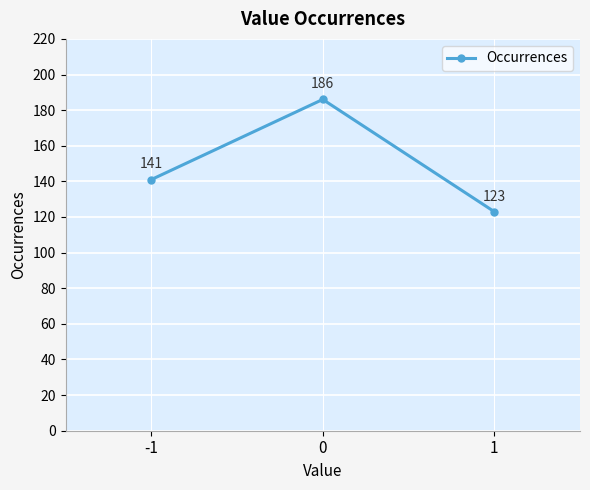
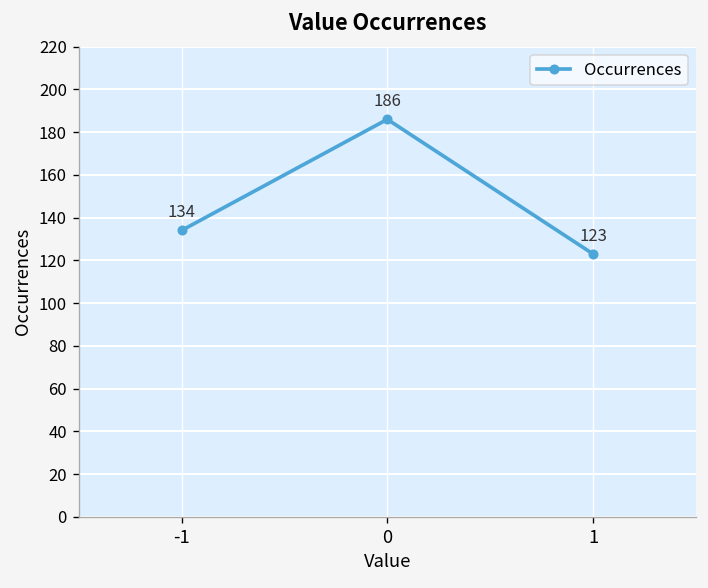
  {
-   "-1": 141,
+   "-1": 134,
    "0": 186,
    "1": 123
  }
